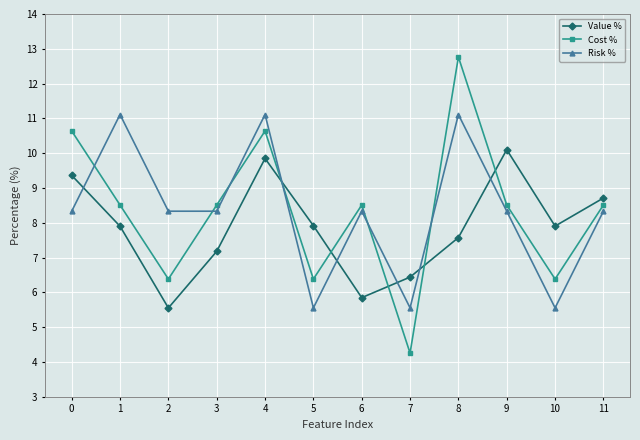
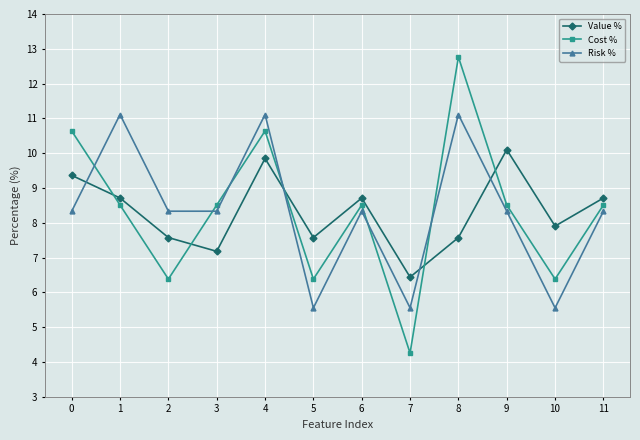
  {
    "Value %": {
      "0": 9.4,
-     "1": 7.9,
-     "2": 5.6,
+     "1": 8.7,
+     "2": 7.6,
      "3": 7.2,
      "4": 9.8,
-     "5": 7.9,
-     "6": 5.8,
+     "5": 7.6,
+     "6": 8.7,
      "7": 6.4,
      "8": 7.6,
      "9": 10.1,
      "10": 7.9,
      "11": 8.7
    }
  }
